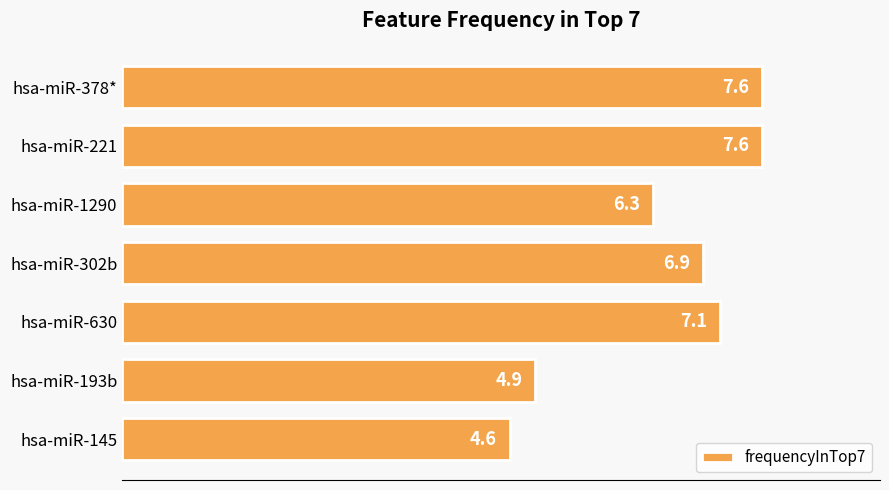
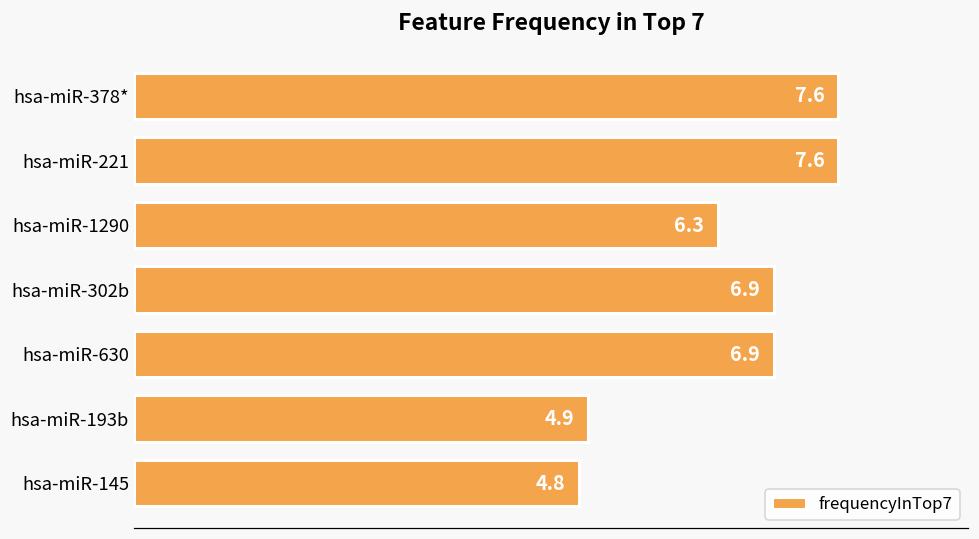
  {
    "hsa-miR-378*": 7.6,
    "hsa-miR-221": 7.6,
    "hsa-miR-1290": 6.3,
    "hsa-miR-302b": 6.9,
-   "hsa-miR-630": 7.1,
+   "hsa-miR-630": 6.9,
    "hsa-miR-193b": 4.9,
-   "hsa-miR-145": 4.6
+   "hsa-miR-145": 4.8
  }
